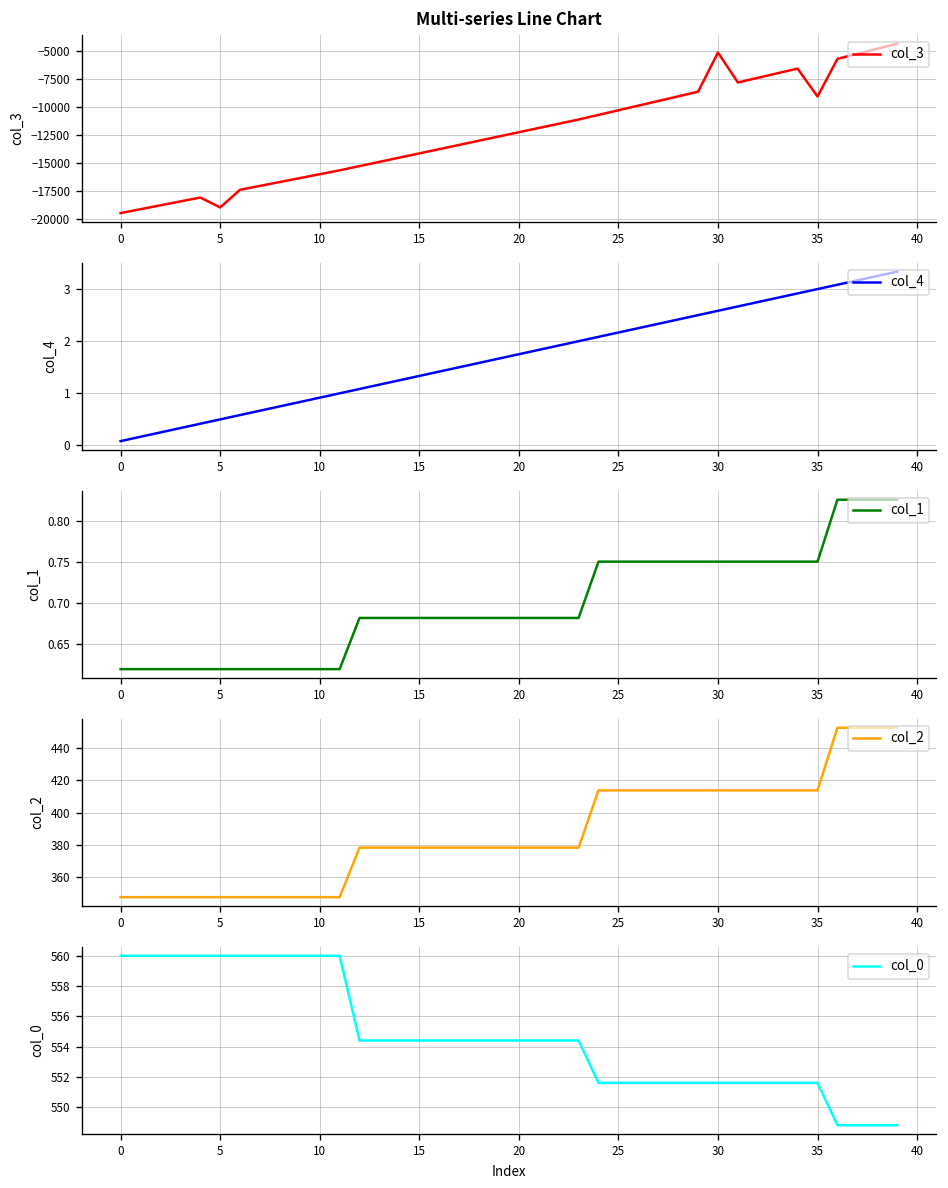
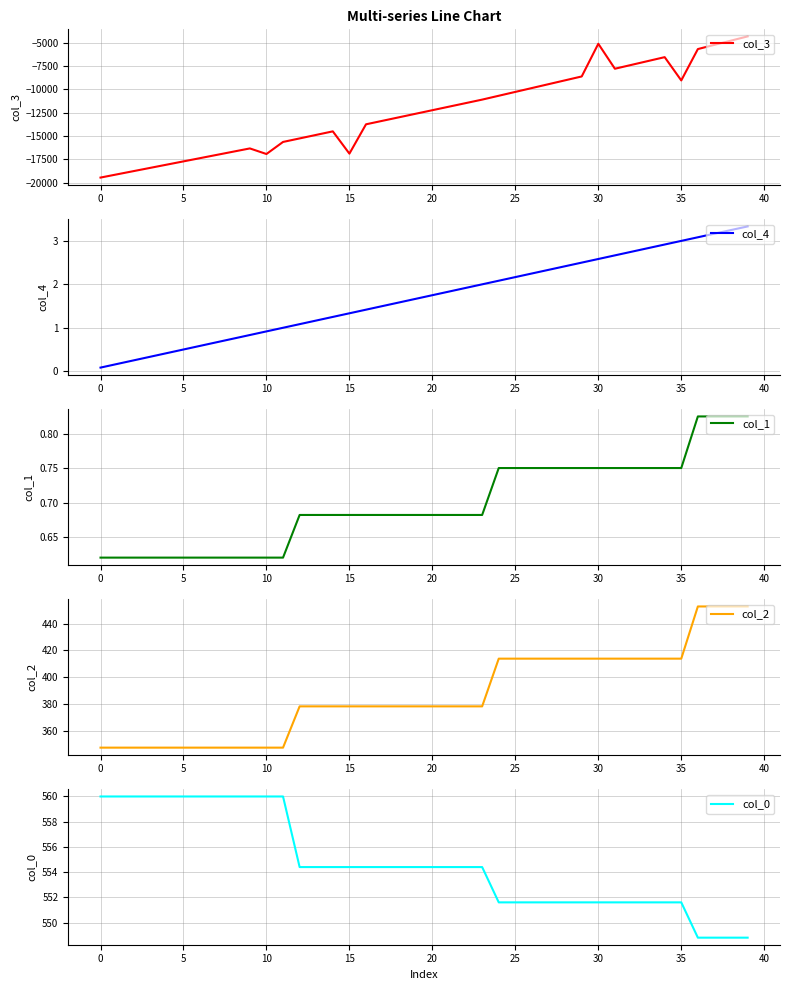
  {
    "Multi-series Line Chart": {
      "0": -19000,
-     "5": -19000,
-     "10": -16000,
-     "15": -14000,
+     "5": -18000,
+     "10": -17000,
+     "15": -17000,
      "20": -12000,
      "25": -10000,
      "30": -5000,
      "35": -9000
    }
  }
